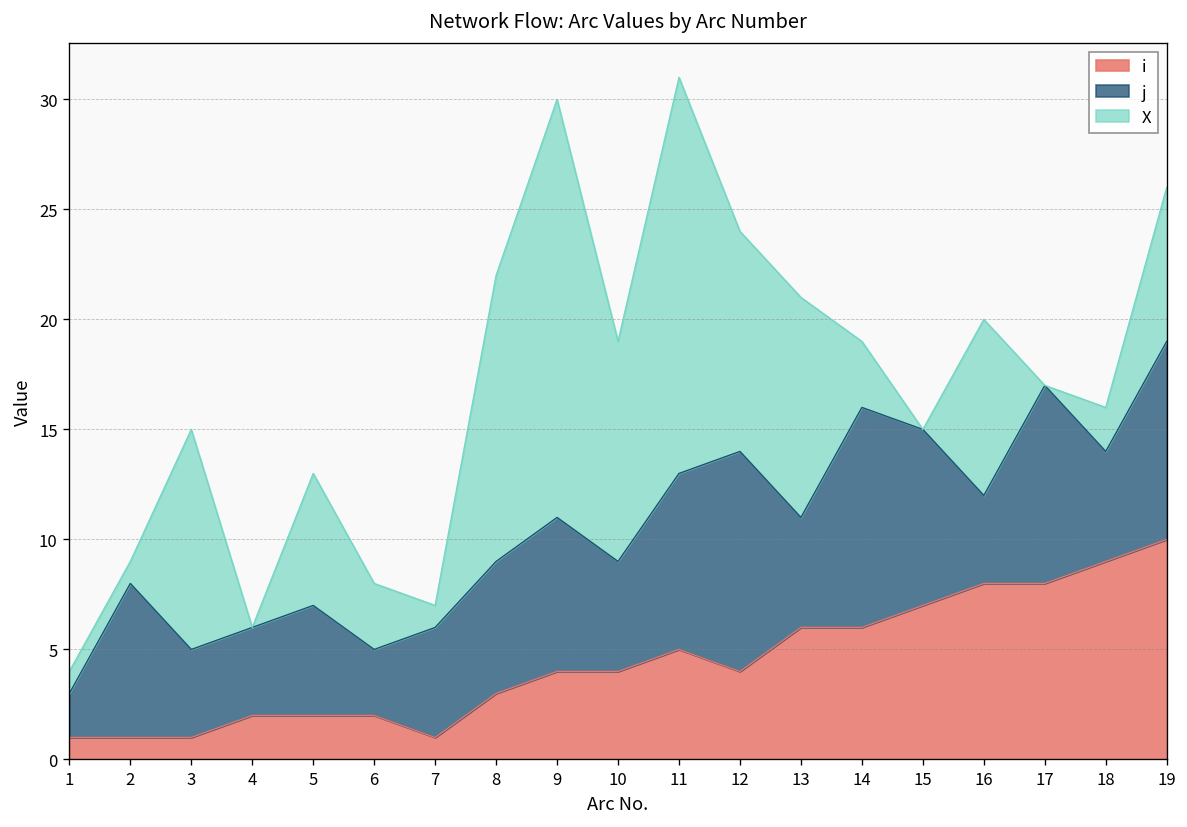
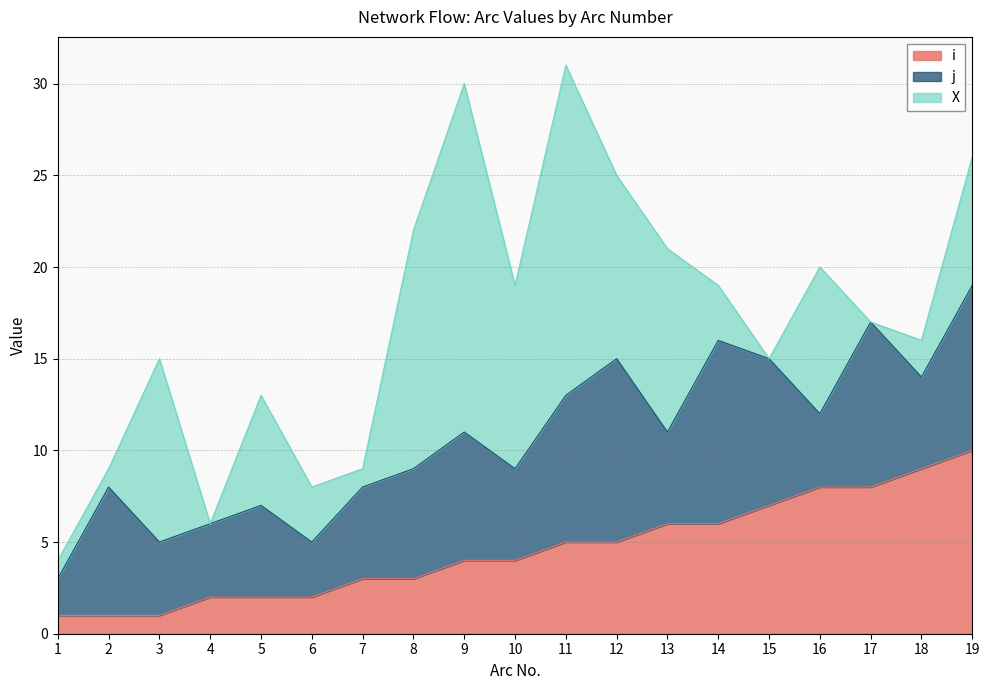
  {
    "i": {
      "1": 1,
      "2": 1,
      "3": 1,
      "4": 2,
      "5": 2,
      "6": 2,
-     "7": 1,
+     "7": 3,
      "8": 3,
      "9": 4,
      "10": 4,
      "11": 5,
-     "12": 4,
+     "12": 5,
      "13": 6,
      "14": 6,
      "15": 7,
      "16": 8,
      "17": 8,
      "18": 9,
      "19": 10
    },
    "j": {
      "1": 3,
      "2": 8,
      "3": 5,
      "5": 7,
      "6": 5,
      "8": 9,
      "9": 11,
      "10": 9,
      "11": 13,
      "13": 11,
      "14": 16,
      "16": 12,
      "18": 14,
      "19": 19
    },
    "X": {
      "1": 1,
      "2": 1,
      "3": 10,
      "5": 6,
      "6": 3,
      "7": 1,
      "8": 13,
      "9": 19,
      "10": 10,
      "11": 18,
      "12": 10,
      "13": 10,
      "14": 3,
      "16": 8,
      "18": 2,
      "19": 7
    }
  }
